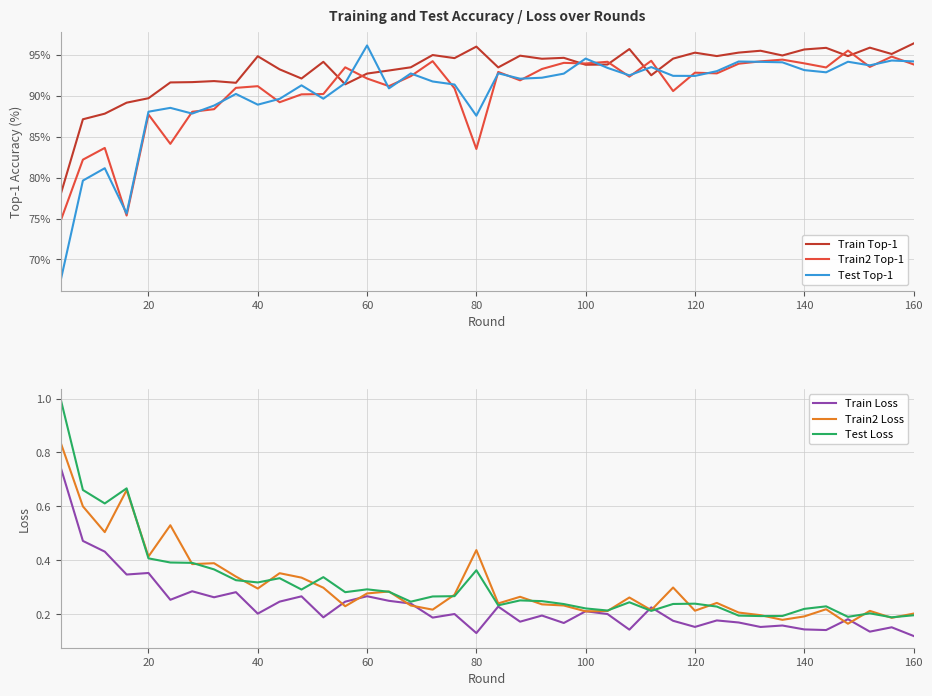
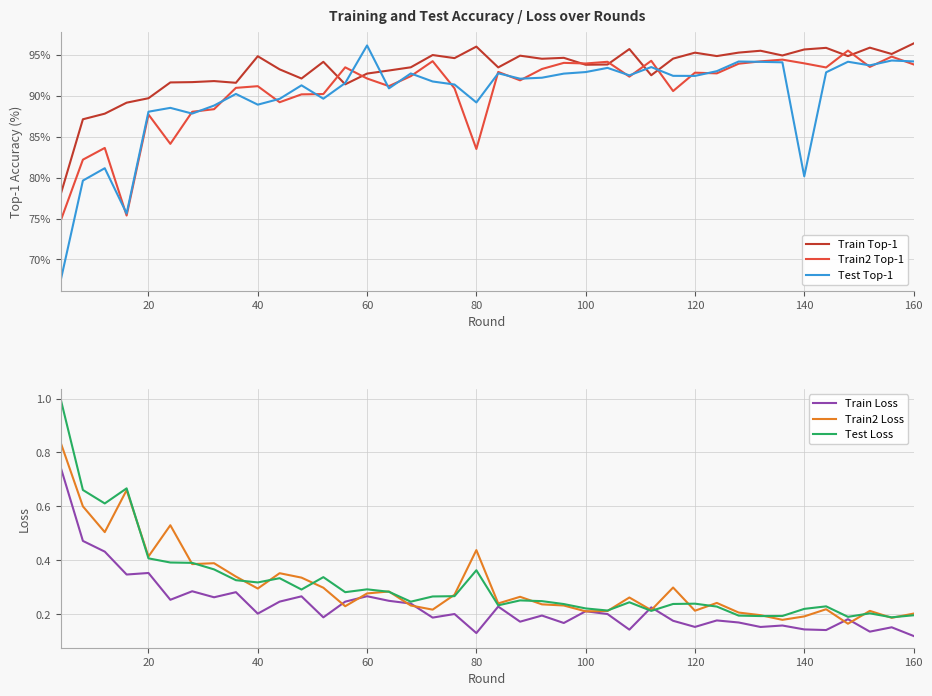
  {
    "Training and Test Accuracy / Loss over Rounds": {
      "Test Top-1": {
        "20": "88%",
        "40": "89%",
        "60": "96%",
-       "80": "88%",
-       "100": "95%",
+       "80": "89%",
+       "100": "93%",
        "120": "92%",
-       "140": "93%",
+       "140": "80%",
        "160": "94%"
      }
    }
  }
